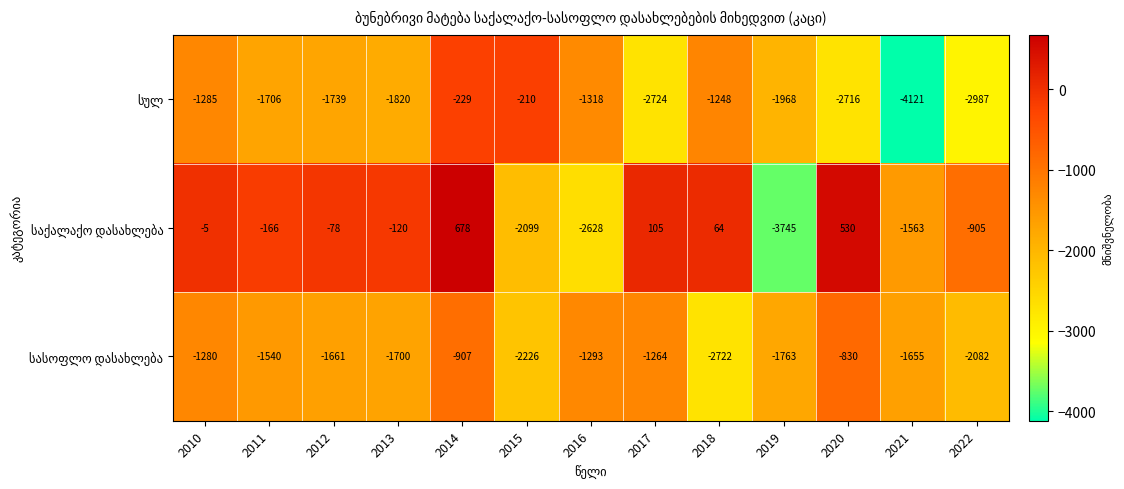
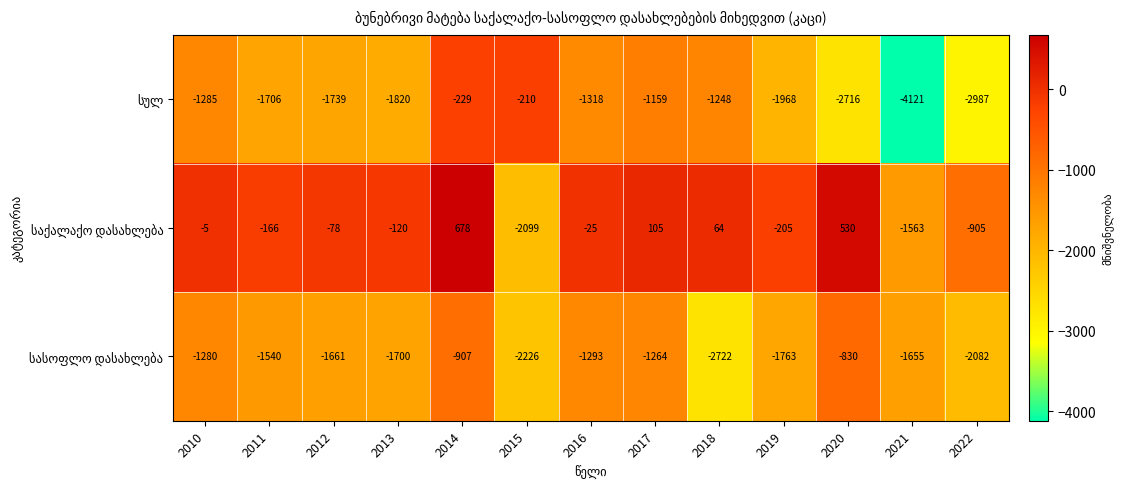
  {
    "სულ": {
      "2010": -1285,
      "2011": -1706,
      "2012": -1739,
      "2013": -1820,
      "2014": -229,
      "2015": -210,
      "2016": -1318,
-     "2017": -2724,
+     "2017": -1159,
      "2018": -1248,
      "2019": -1968,
      "2020": -2716,
      "2021": -4121,
      "2022": -2987
    },
    "საქალაქო დასახლება": {
      "2010": -5,
      "2011": -166,
      "2012": -78,
      "2013": -120,
      "2014": 678,
      "2015": -2099,
-     "2016": -2628,
+     "2016": -25,
      "2017": 105,
      "2018": 64,
-     "2019": -3745,
+     "2019": -205,
      "2020": 530,
      "2021": -1563,
      "2022": -905
    },
    "სასოფლო დასახლება": {
      "2010": -1280,
      "2011": -1540,
      "2012": -1661,
      "2013": -1700,
      "2014": -907,
      "2015": -2226,
      "2016": -1293,
      "2017": -1264,
      "2018": -2722,
      "2019": -1763,
      "2020": -830,
      "2021": -1655,
      "2022": -2082
    }
  }
